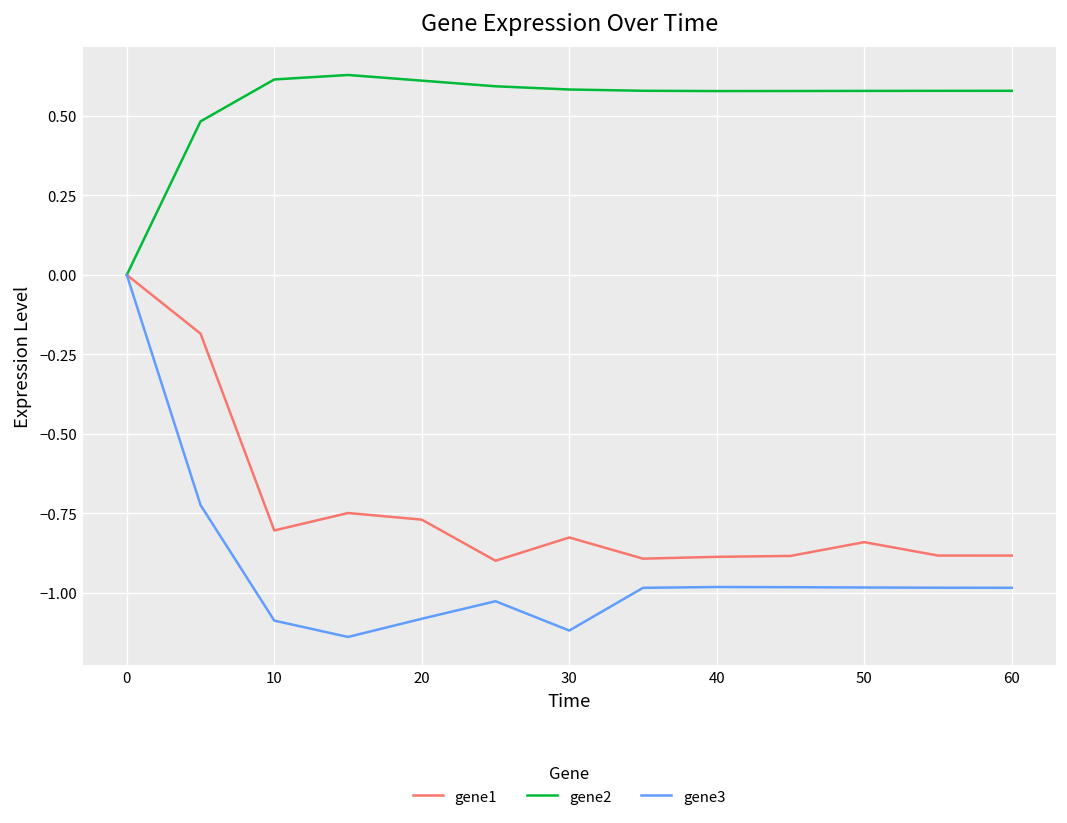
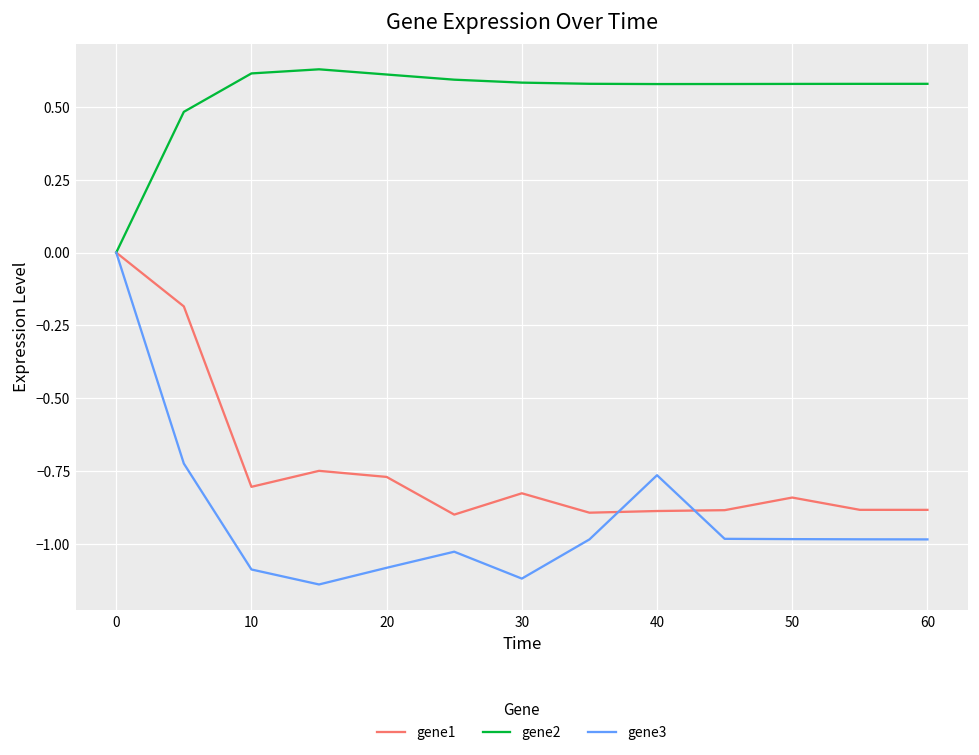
  {
    "gene1": {
      "10": -0.80,
      "20": -0.77,
      "30": -0.83,
      "40": -0.89,
      "50": -0.84,
      "60": -0.88
    },
    "gene2": {
      "10": 0.61,
      "20": 0.61,
      "30": 0.58,
      "40": 0.58,
      "50": 0.58,
      "60": 0.58
    },
    "gene3": {
      "10": -1.09,
      "20": -1.08,
      "30": -1.12,
-     "40": -0.98,
+     "40": -0.76,
      "50": -0.98,
      "60": -0.98
    }
  }
